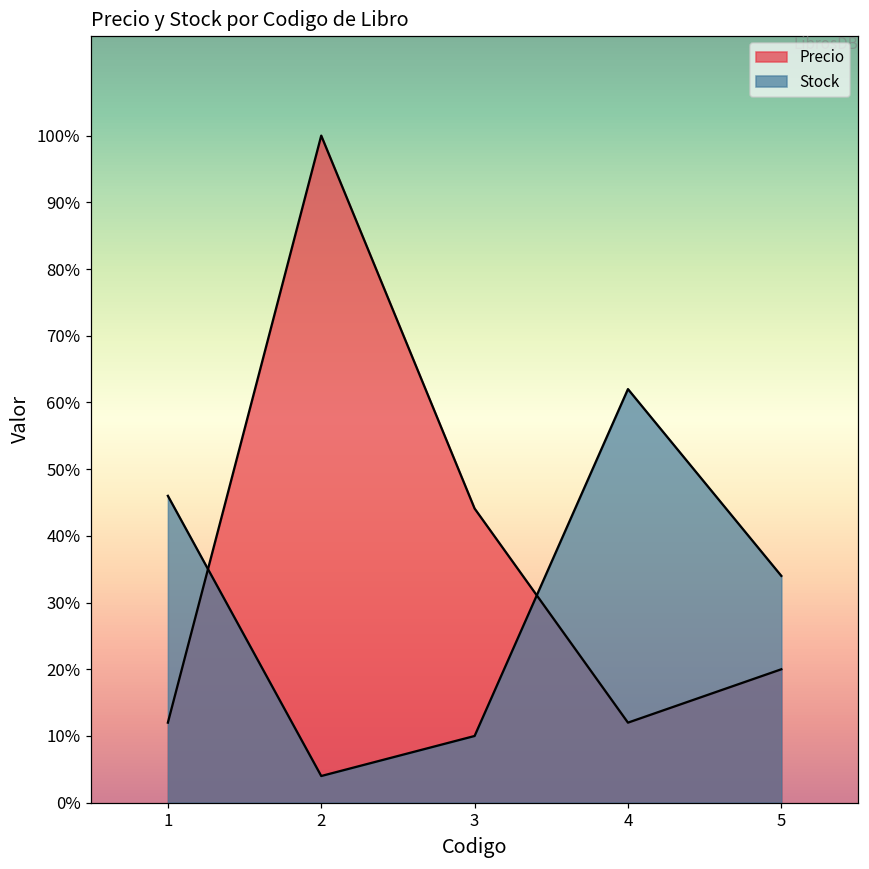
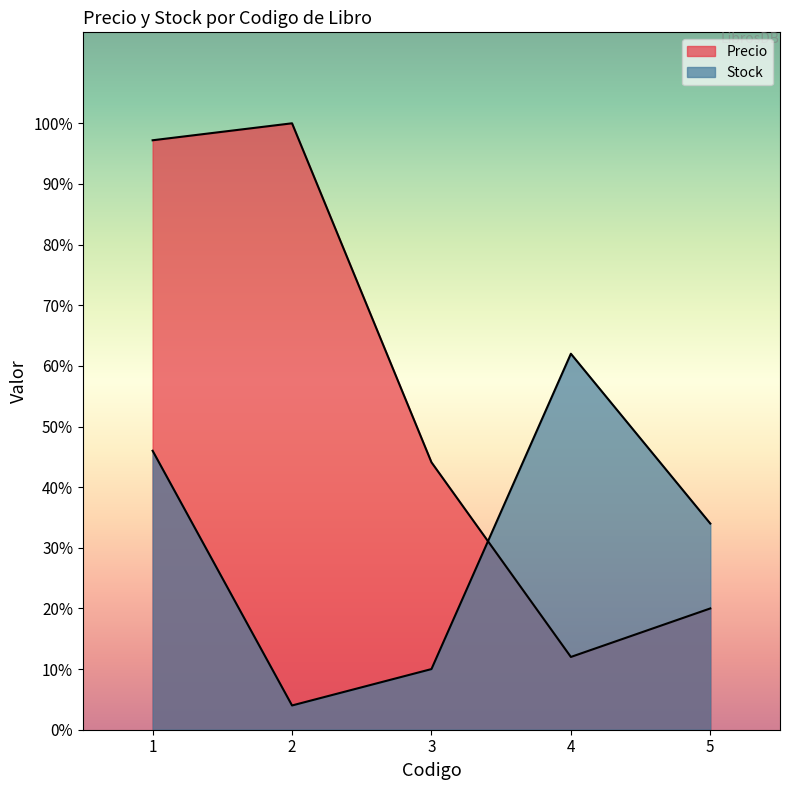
  {
    "Precio": {
-     "1": "12%",
+     "1": "97%",
      "2": "100%",
      "3": "44%",
      "4": "12%",
      "5": "20%"
    },
    "Stock": {
      "1": "46%",
      "2": "4%",
      "3": "10%",
      "4": "62%",
      "5": "34%"
    }
  }
